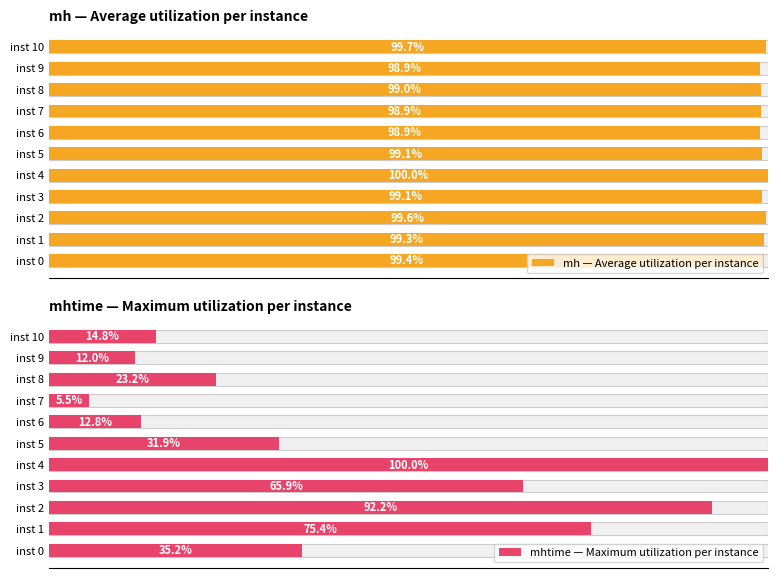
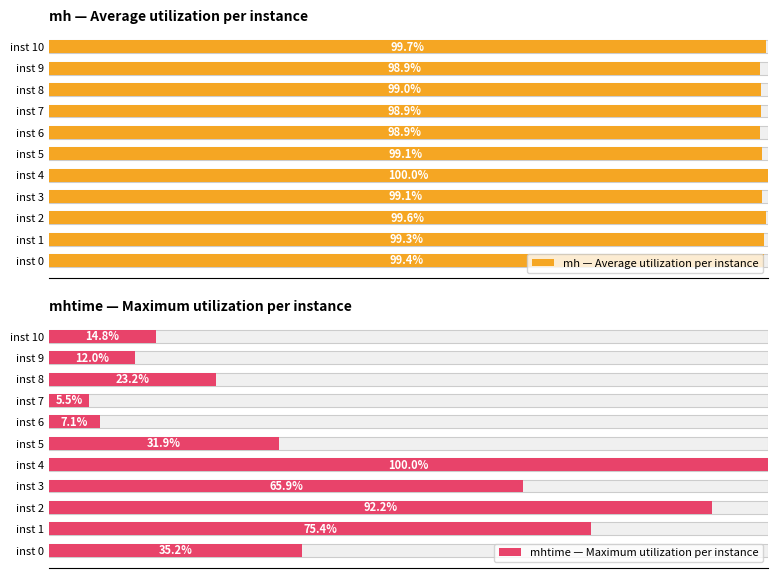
  {
    "mh — Average utilization per instance": {
      "mh — Average utilization per instance": {
        "inst 4": "100.0%"
      }
    },
    "mhtime — Maximum utilization per instance": {
      "mhtime — Maximum utilization per instance": {
-       "inst 6": "12.8%",
+       "inst 6": "7.1%",
        "inst 4": "100.0%"
      }
    }
  }
